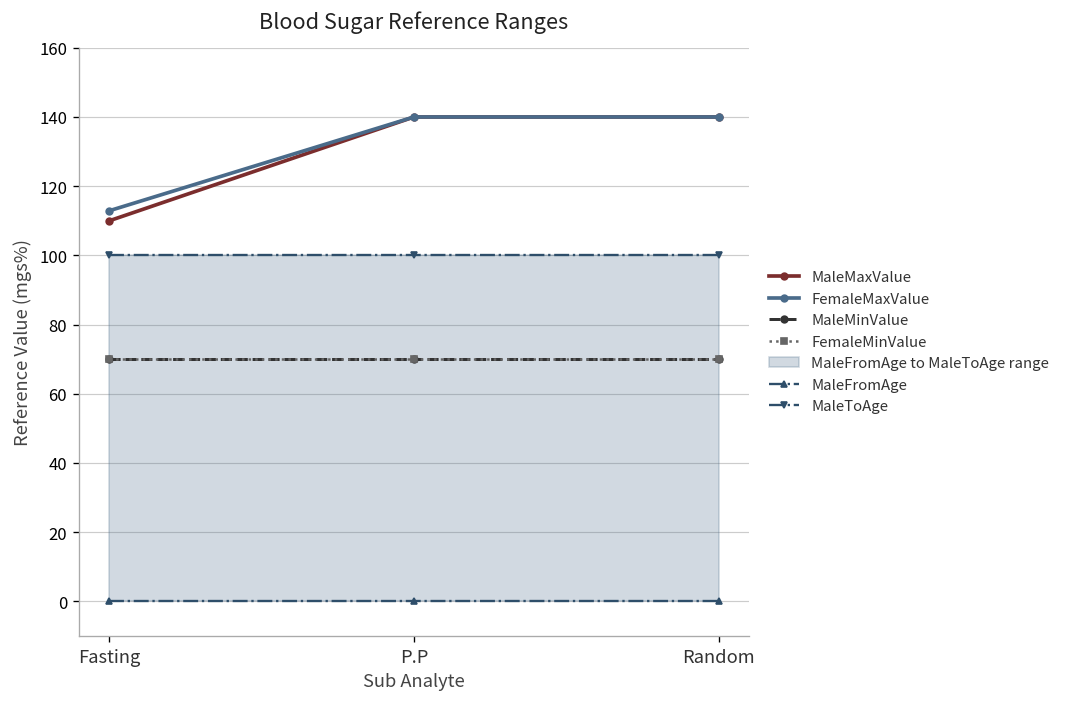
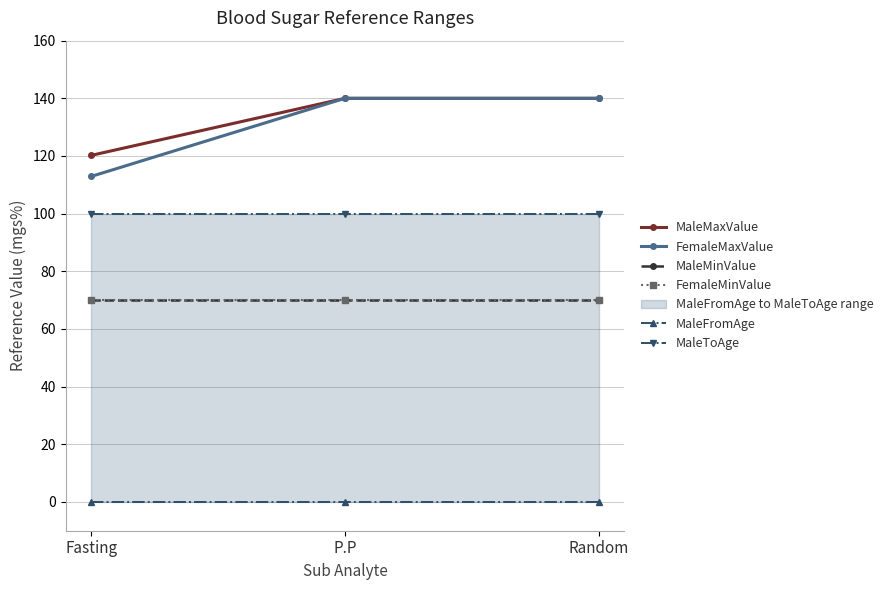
  {
    "MaleMaxValue": {
-     "Fasting": 110
+     "Fasting": 120
    }
  }
